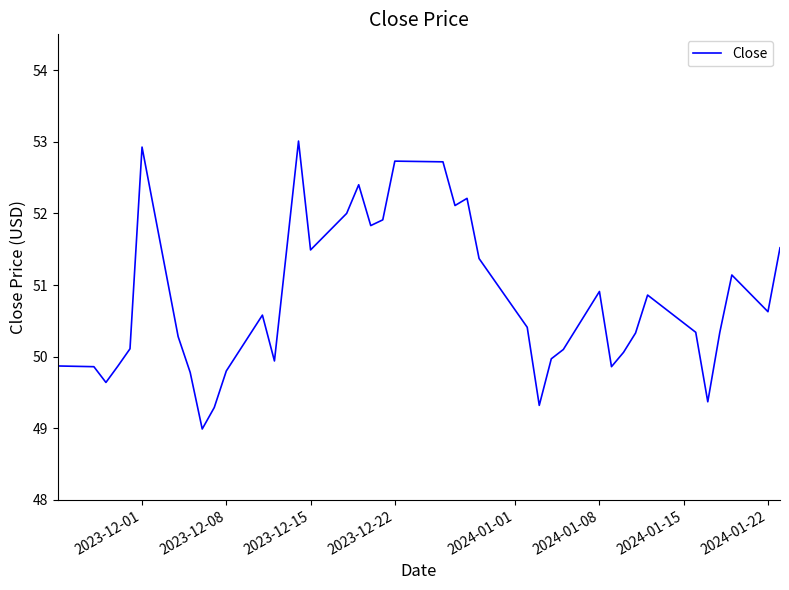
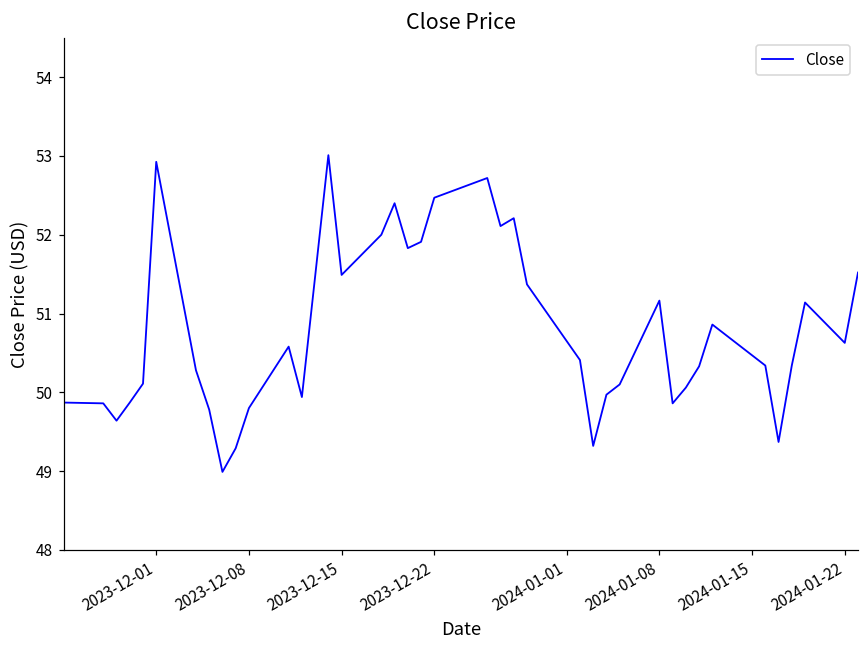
  {
    "2023-12-01": 52.9,
    "2023-12-08": 49.8,
    "2023-12-15": 51.5,
-   "2023-12-22": 52.7,
-   "2024-01-08": 50.9,
+   "2023-12-22": 52.5,
+   "2024-01-08": 51.2,
    "2024-01-22": 50.6
  }
